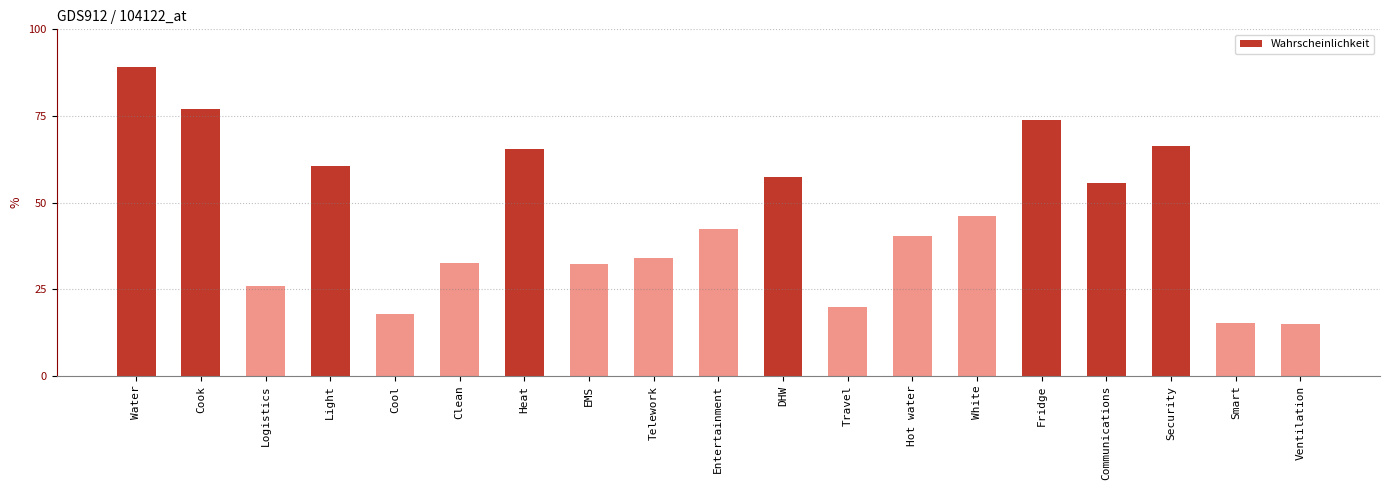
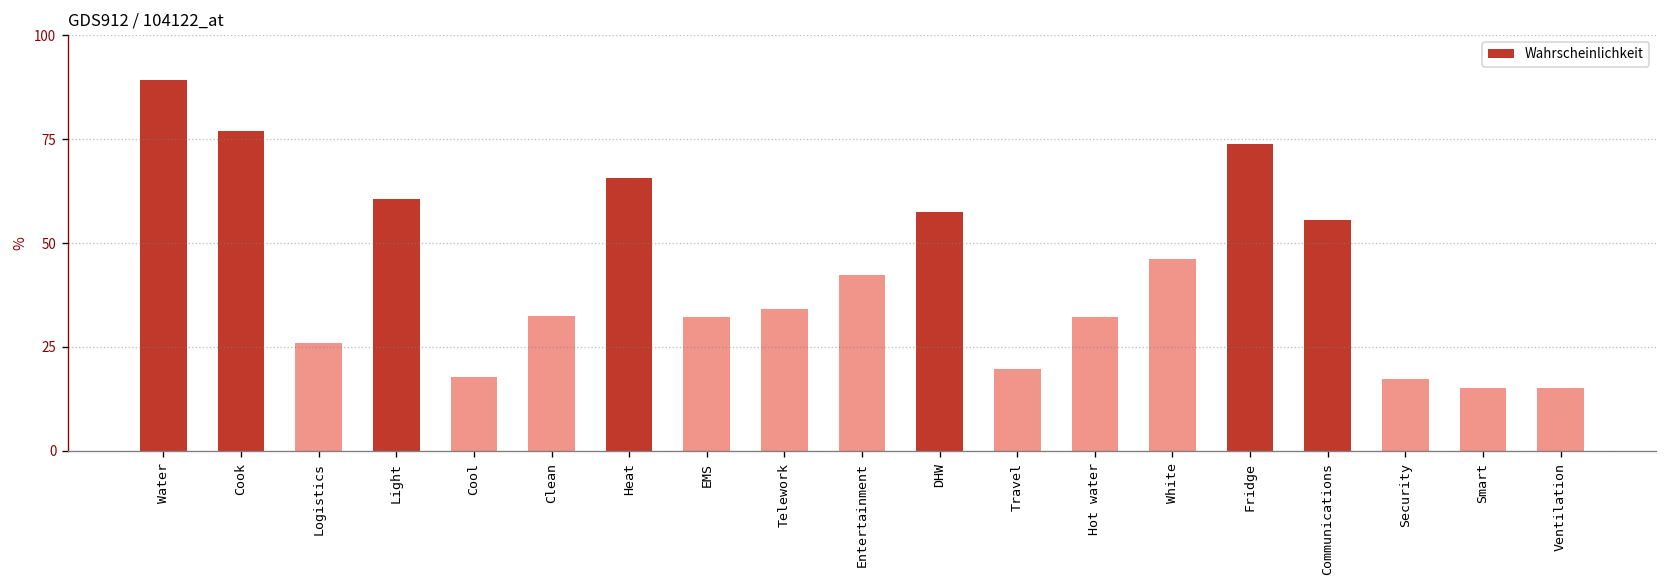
  {
    "Water": 89,
    "Cook": 77,
    "Logistics": 26,
    "Light": 61,
    "Cool": 18,
    "Clean": 33,
    "Heat": 66,
    "EMS": 32,
    "Telework": 34,
    "Entertainment": 42,
    "DHW": 57,
    "Travel": 20,
-   "Hot water": 40,
+   "Hot water": 32,
    "White": 46,
    "Fridge": 74,
    "Communications": 56,
-   "Security": 66,
+   "Security": 17,
    "Smart": 15,
    "Ventilation": 15
  }
